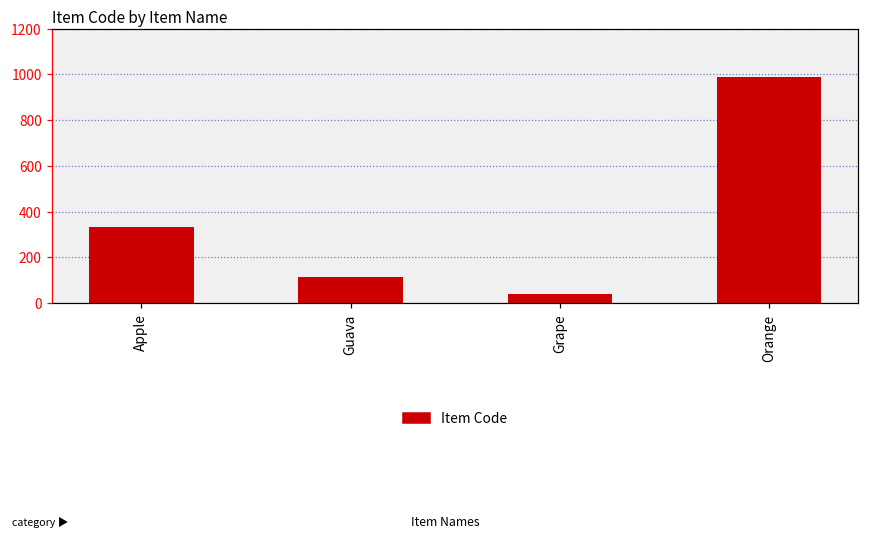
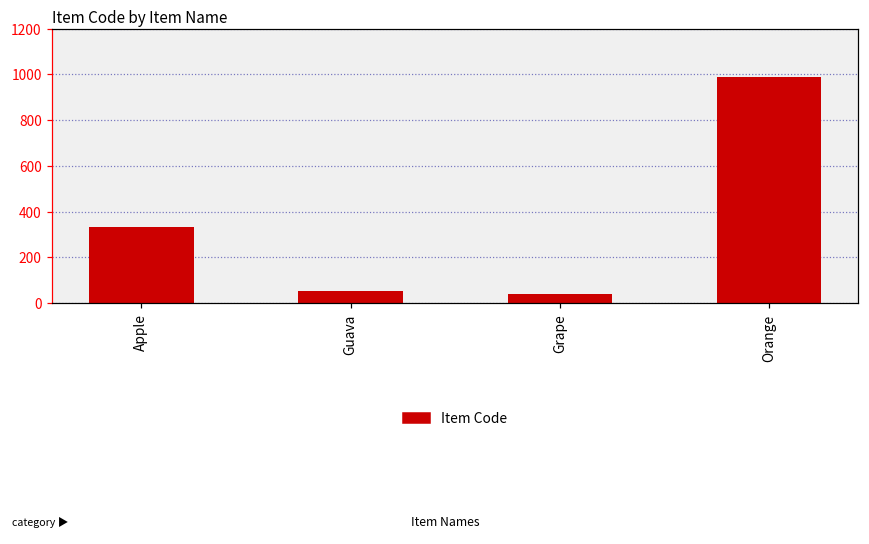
  {
    "Apple": 330,
-   "Guava": 110,
+   "Guava": 50,
    "Grape": 40,
    "Orange": 990
  }
